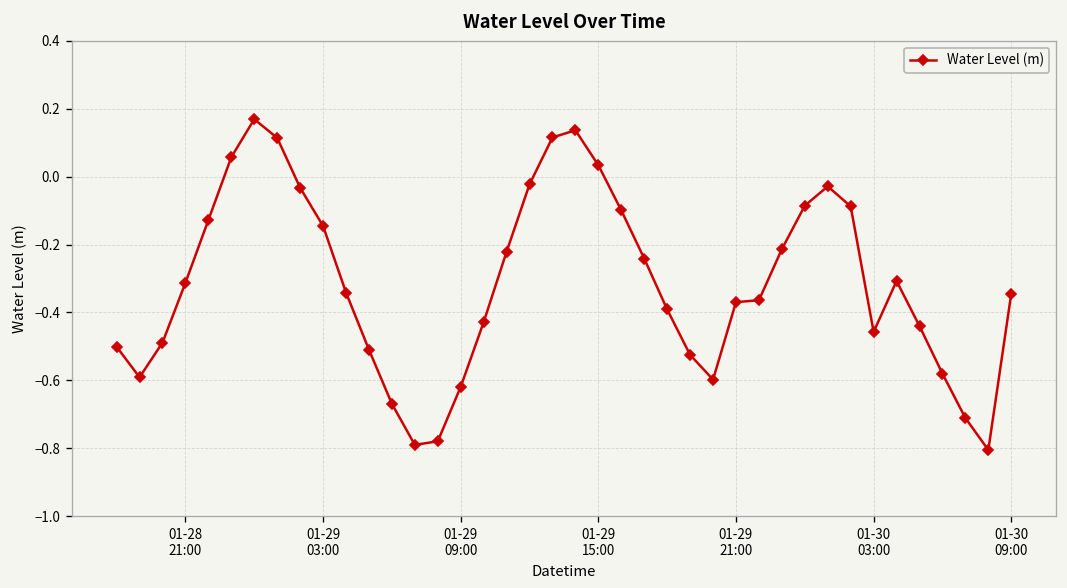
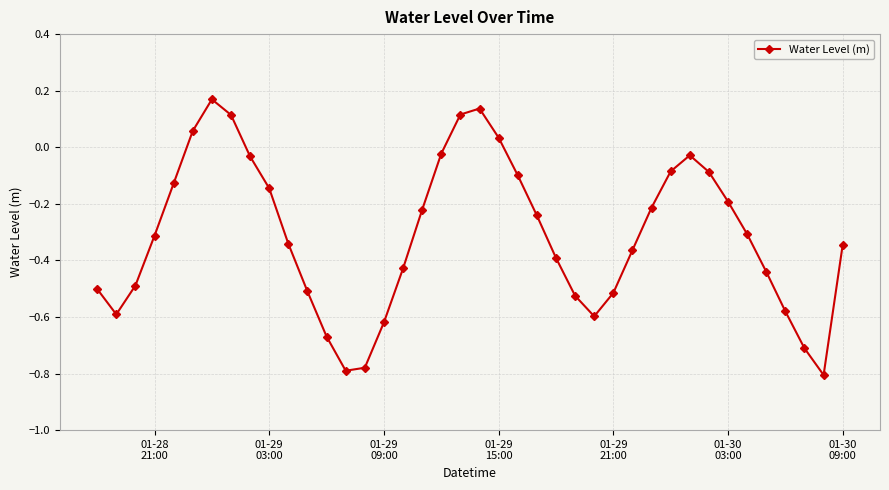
  {
    "01-28 21:00": -0.31,
    "01-29 03:00": -0.15,
    "01-29 09:00": -0.62,
    "01-29 15:00": 0.03,
-   "01-29 21:00": -0.37,
-   "01-30 03:00": -0.46,
+   "01-29 21:00": -0.51,
+   "01-30 03:00": -0.19,
    "01-30 09:00": -0.34
  }
